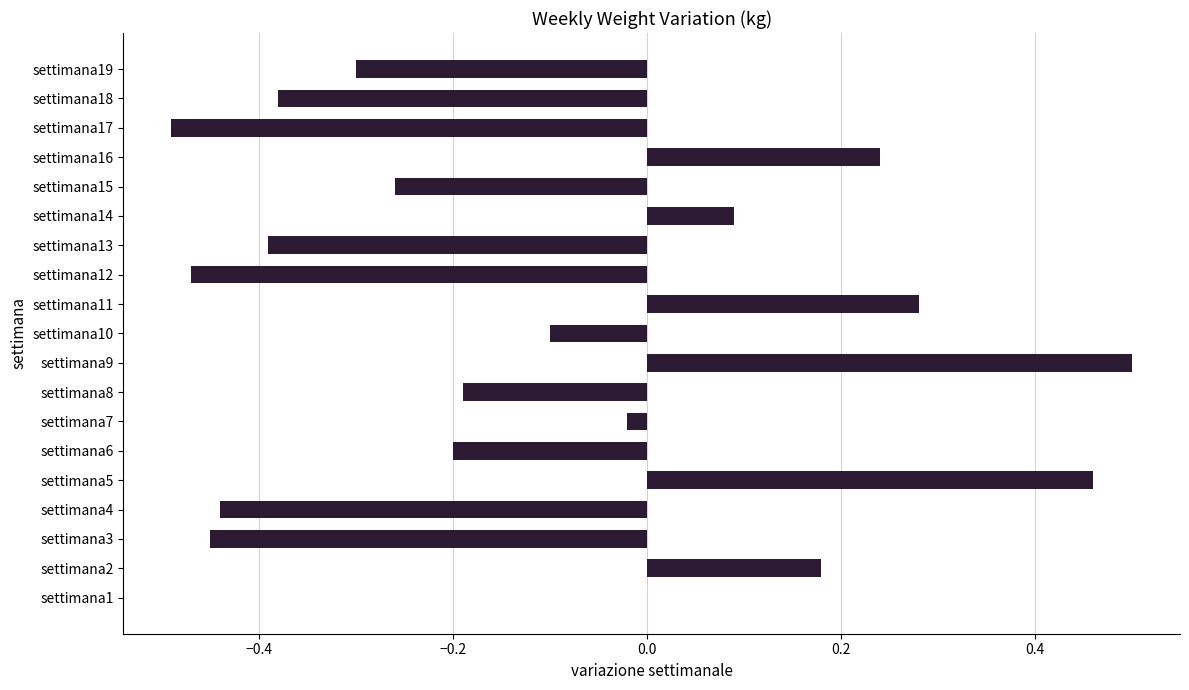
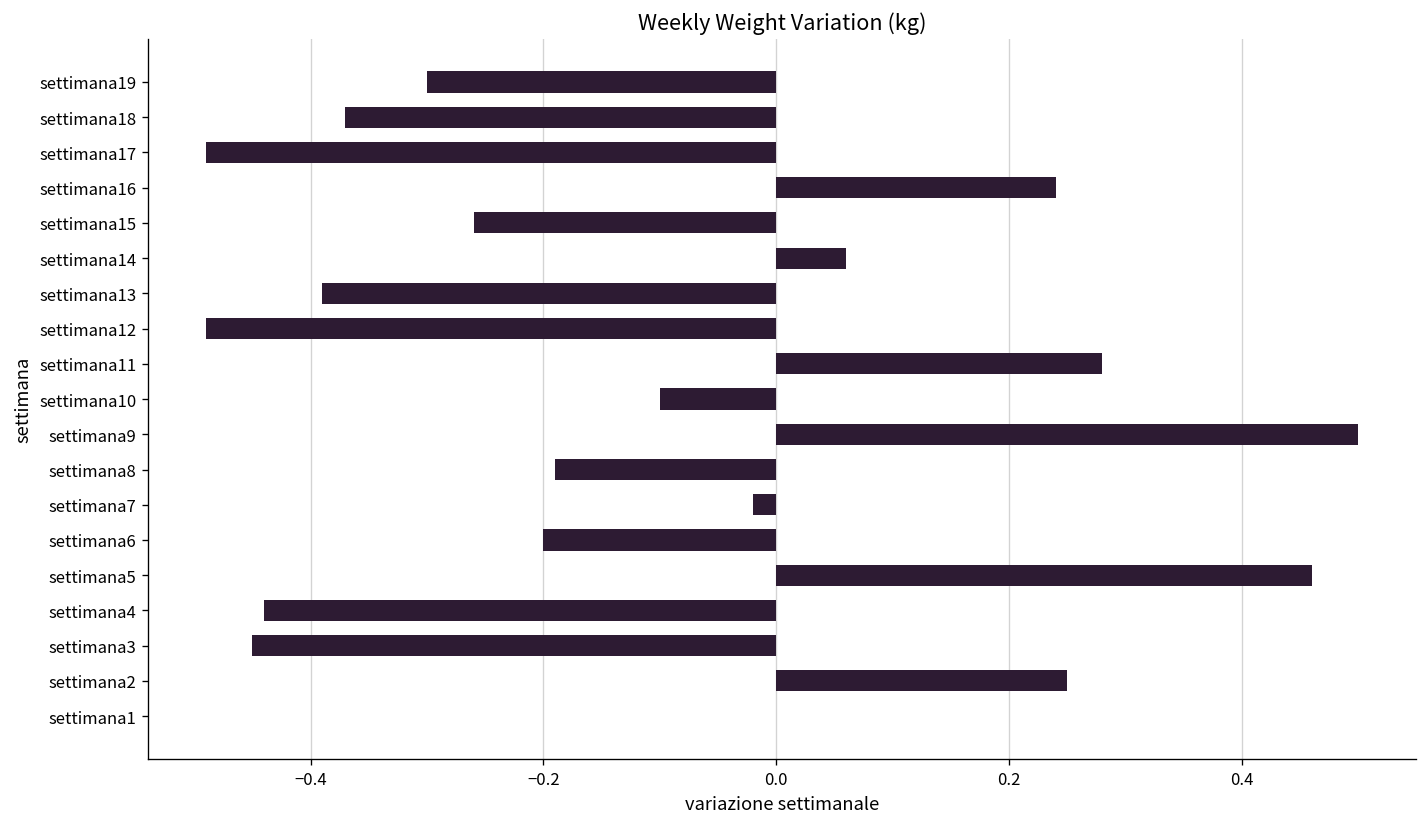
  {
    "settimana19": -0.30,
-   "settimana18": -0.38,
+   "settimana18": -0.37,
    "settimana17": -0.49,
    "settimana16": 0.24,
    "settimana15": -0.26,
-   "settimana14": 0.09,
+   "settimana14": 0.06,
    "settimana13": -0.39,
-   "settimana12": -0.47,
+   "settimana12": -0.49,
    "settimana11": 0.28,
    "settimana10": -0.10,
    "settimana9": 0.50,
    "settimana8": -0.19,
    "settimana7": -0.02,
    "settimana6": -0.20,
    "settimana5": 0.46,
    "settimana4": -0.44,
    "settimana3": -0.45,
-   "settimana2": 0.18,
+   "settimana2": 0.25,
    "settimana1": 0.00
  }
